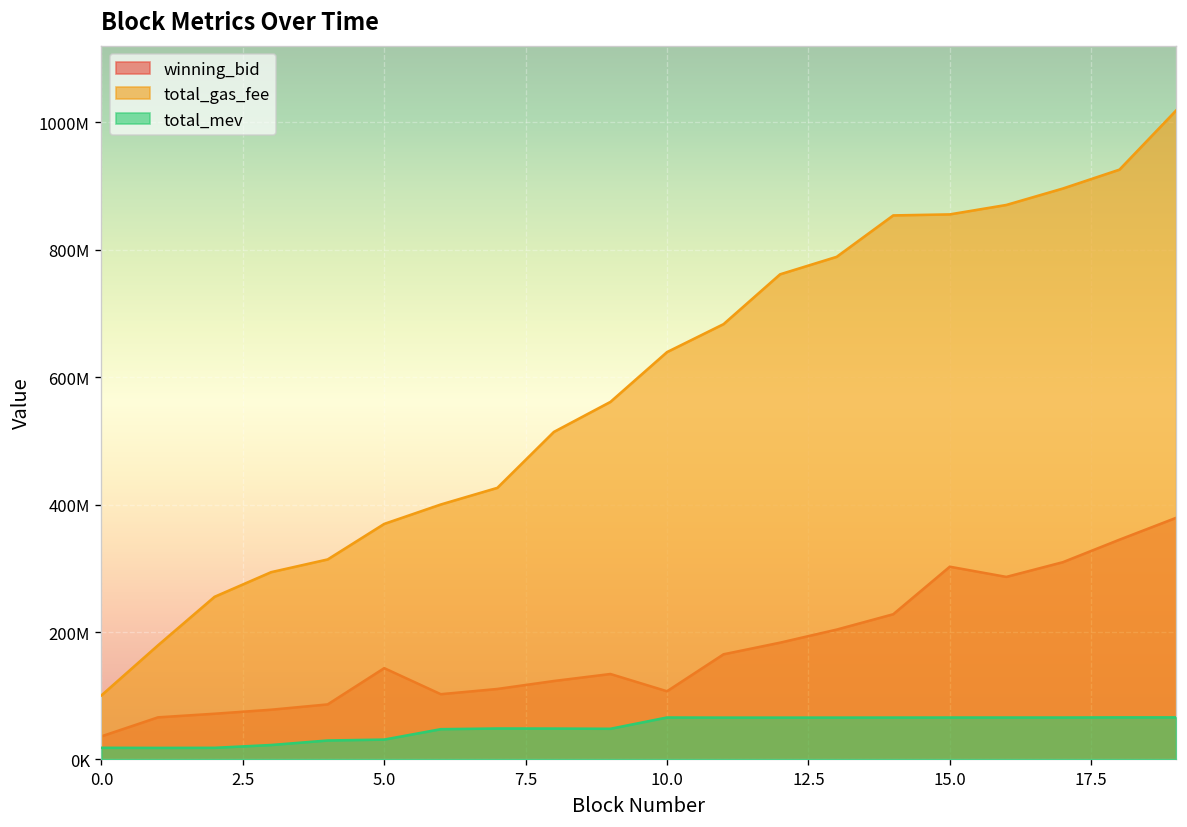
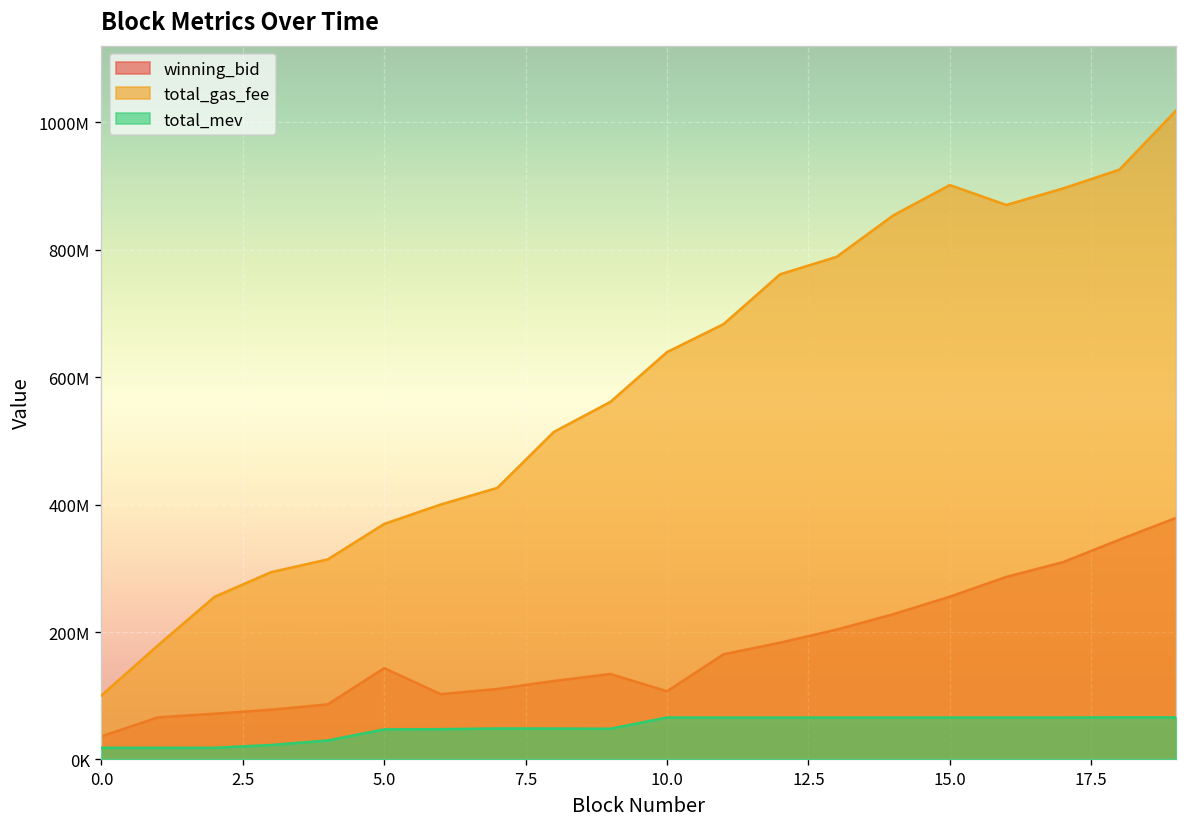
  {
    "winning_bid": {
      "0.0": 40000000,
      "5.0": 140000000,
      "10.0": 110000000,
-     "15.0": 300000000
+     "15.0": 260000000
    },
    "total_gas_fee": {
      "0.0": 100000000,
      "5.0": 370000000,
      "10.0": 640000000,
-     "15.0": 860000000
+     "15.0": 900000000
    },
    "total_mev": {
      "0.0": 20000000,
-     "5.0": 30000000,
+     "5.0": 50000000,
      "10.0": 70000000,
      "15.0": 70000000
    }
  }
